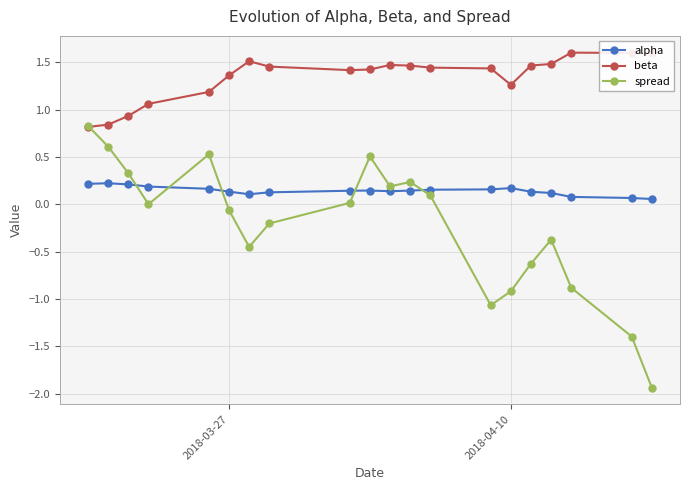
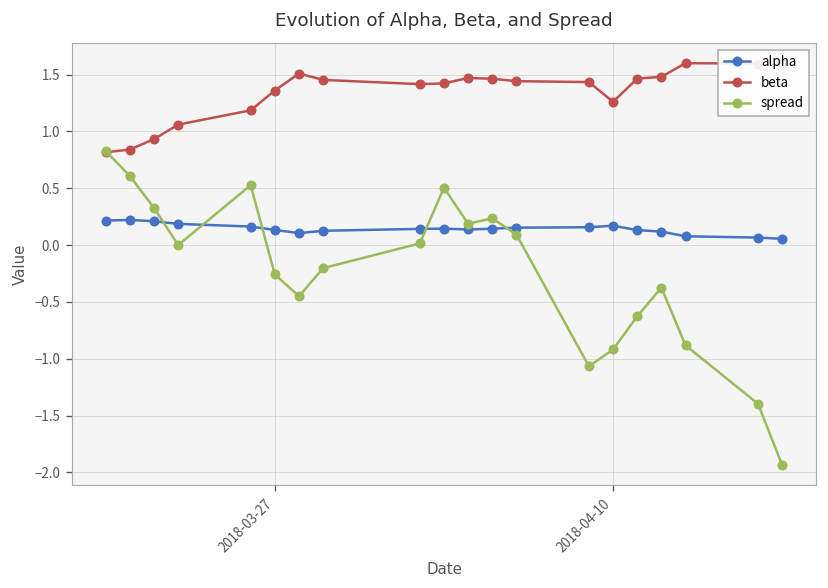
  {
    "alpha": {
      "2018-03-27": 0.1,
      "2018-04-10": 0.2
    },
    "beta": {
      "2018-03-27": 1.4,
      "2018-04-10": 1.3
    },
    "spread": {
-     "2018-03-27": -0.1,
+     "2018-03-27": -0.3,
      "2018-04-10": -0.9
    }
  }
